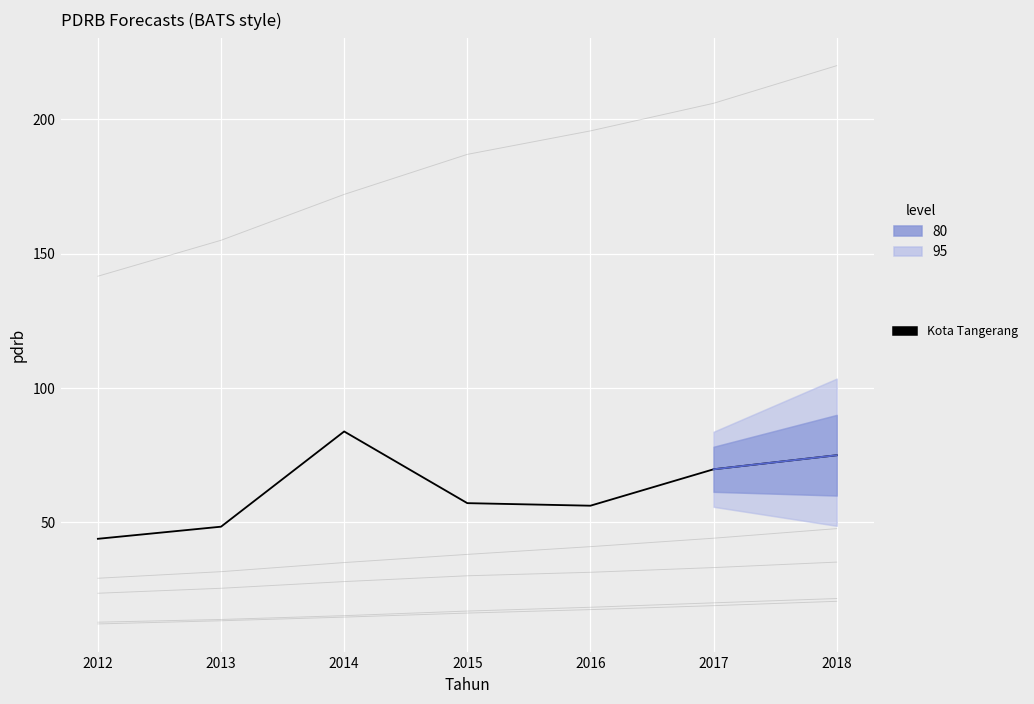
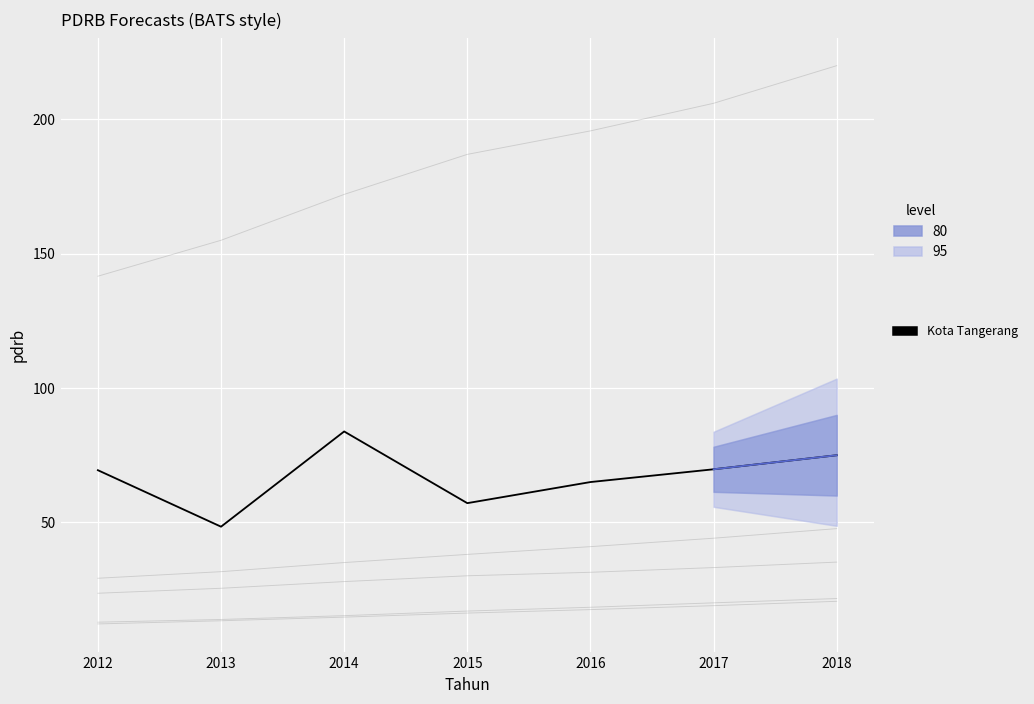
  {
    "Kota Tangerang": {
-     "2012": 44,
+     "2012": 69,
      "2013": 48,
      "2014": 84,
      "2015": 57,
-     "2016": 56
+     "2016": 65
    }
  }
